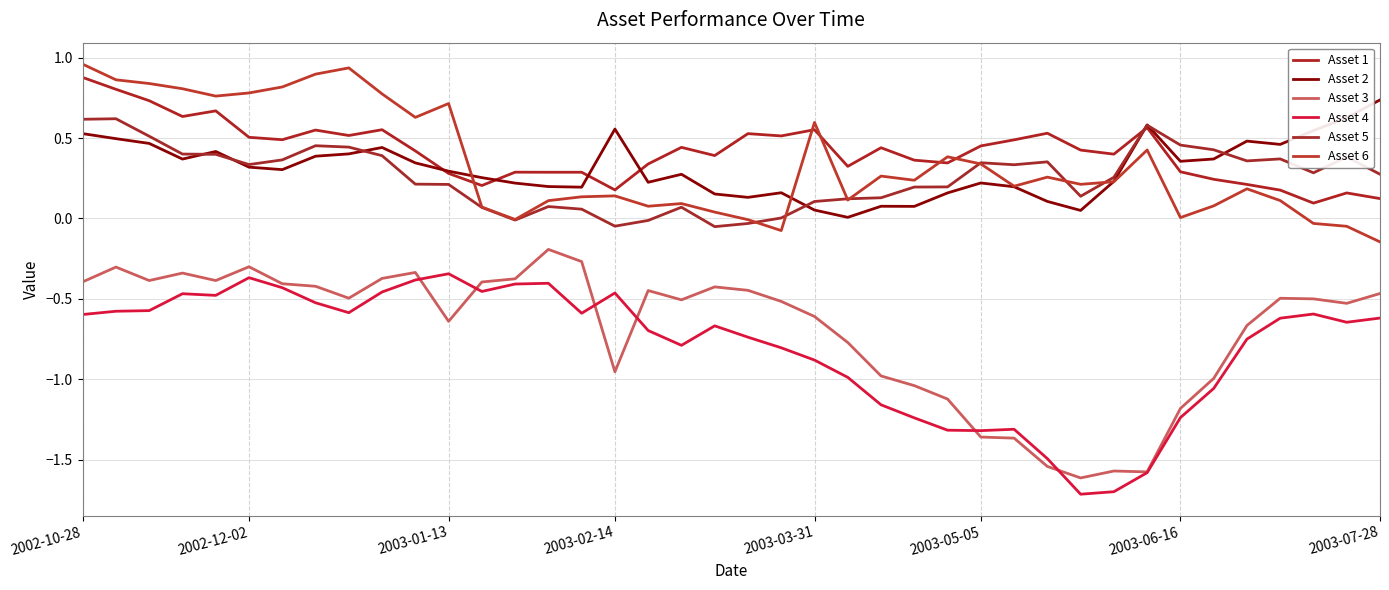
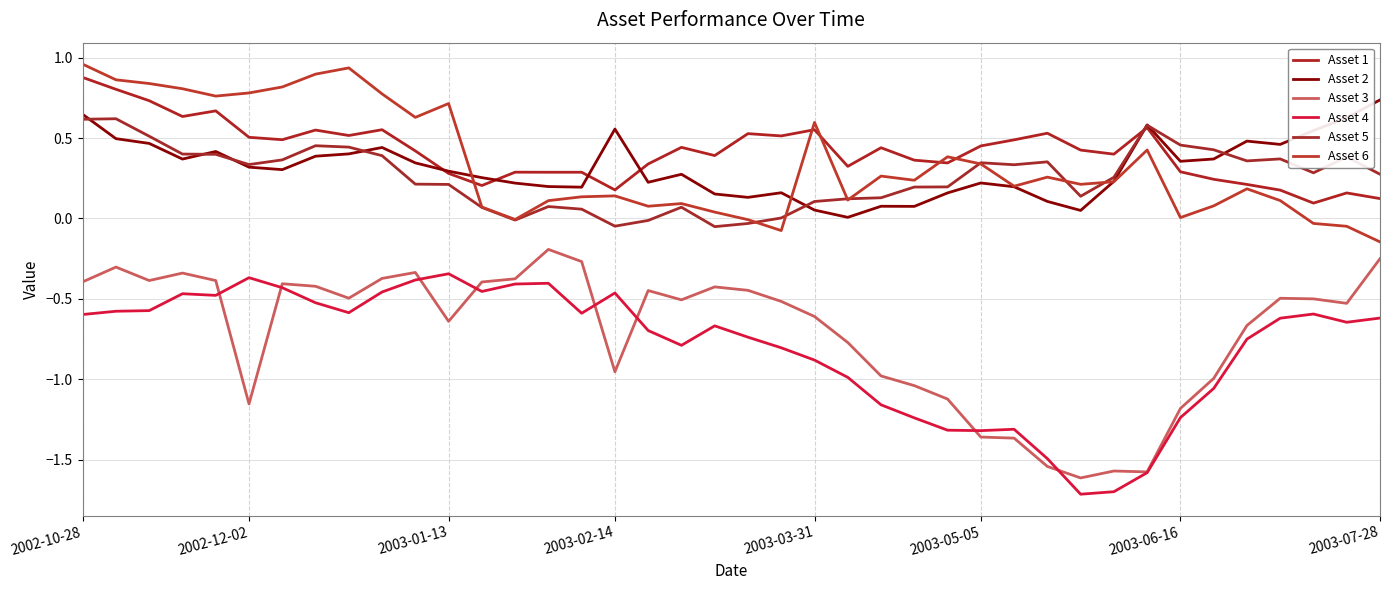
  {
    "Asset 2": {
-     "2002-10-28": 0.53,
+     "2002-10-28": 0.65,
      "2002-12-02": 0.32,
      "2003-02-14": 0.56,
      "2003-03-31": 0.05,
      "2003-05-05": 0.22,
      "2003-06-16": 0.36,
      "2003-07-28": 0.74
    },
    "Asset 3": {
      "2002-10-28": -0.39,
-     "2002-12-02": -0.30,
+     "2002-12-02": -1.15,
      "2003-01-13": -0.64,
      "2003-02-14": -0.95,
      "2003-03-31": -0.61,
      "2003-05-05": -1.36,
      "2003-06-16": -1.18,
-     "2003-07-28": -0.47
+     "2003-07-28": -0.25
    }
  }
